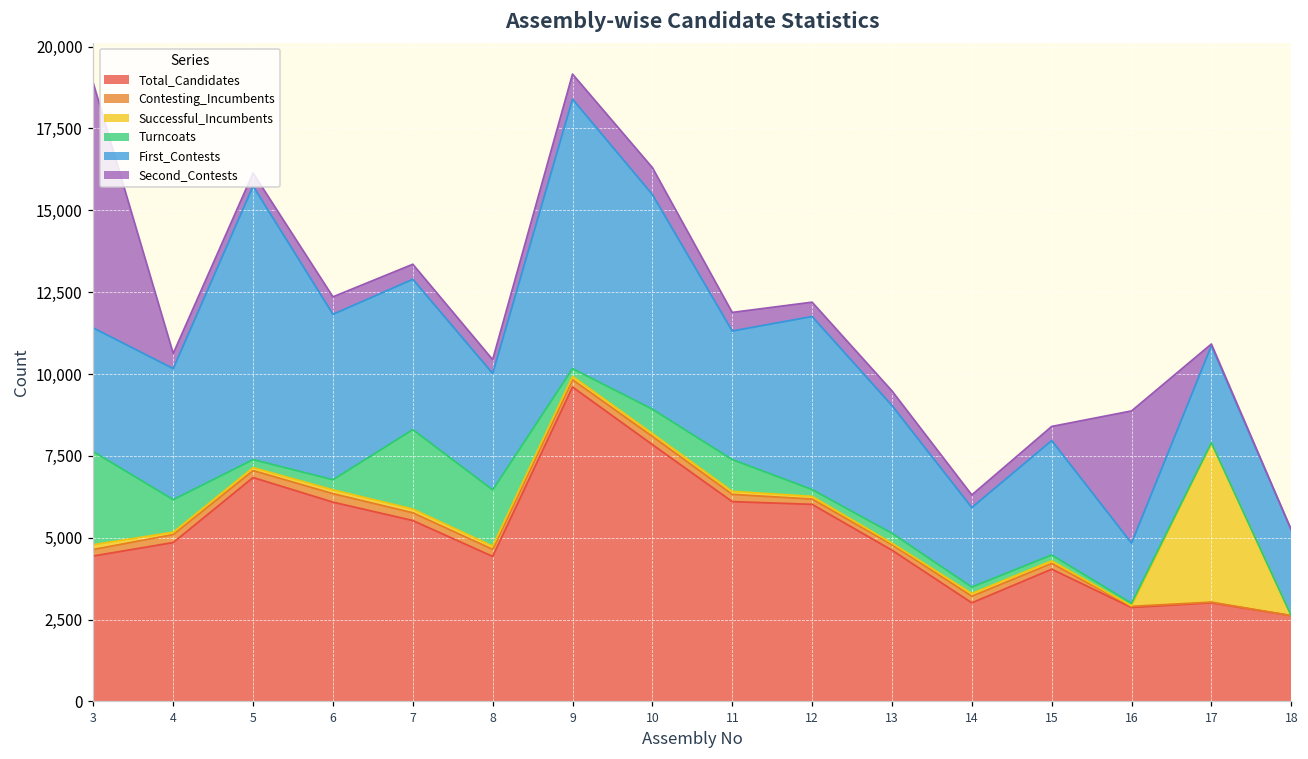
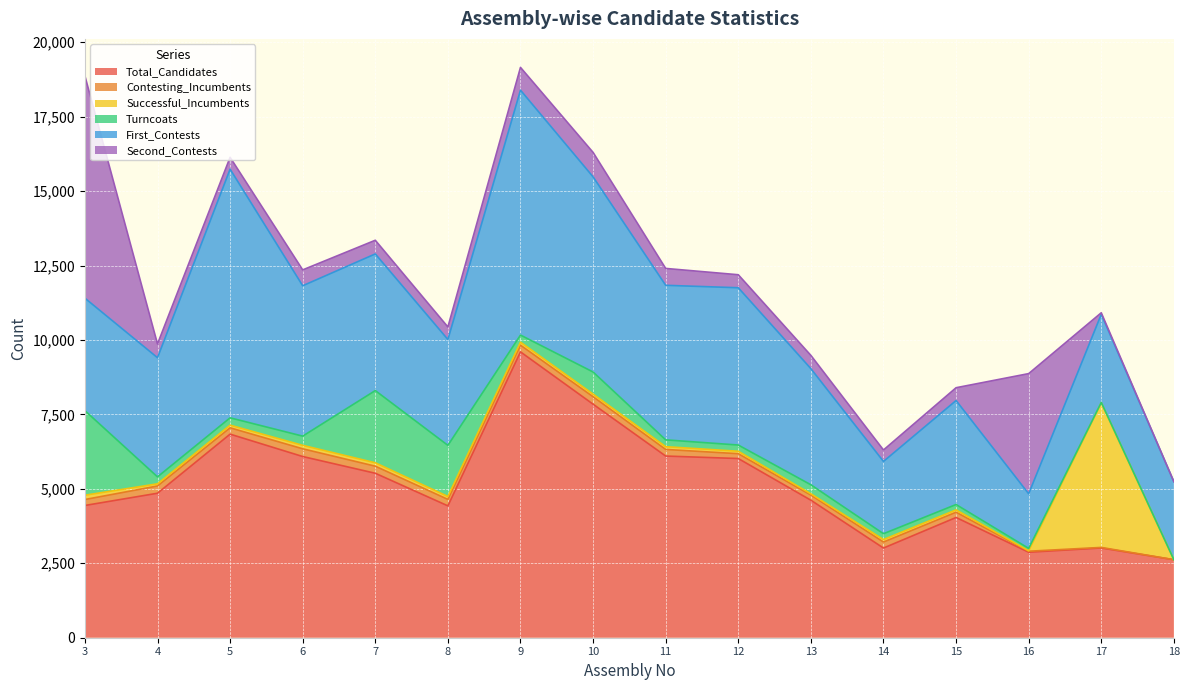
  {
    "Successful_Incumbents": {
      "3": "100",
      "5": "100",
      "6": "100",
      "7": "100",
      "8": "100",
      "9": "100",
      "10": "100",
      "11": "100"
    },
    "Turncoats": {
      "3": "2,800",
-     "4": "1,000",
+     "4": "200",
      "5": "200",
      "6": "300",
      "7": "2,400",
      "8": "1,700",
      "9": "200",
      "10": "700",
-     "11": "1,000",
+     "11": "200",
      "12": "200",
      "13": "300",
      "14": "200",
      "15": "200"
    },
    "First_Contests": {
      "3": "3,800",
      "4": "4,000",
      "5": "8,400",
      "6": "5,100",
      "7": "4,600",
      "8": "3,600",
      "9": "8,200",
      "10": "6,600",
-     "11": "3,900",
+     "11": "5,200",
      "12": "5,300",
      "13": "3,900",
      "14": "2,400",
      "15": "3,500",
      "16": "1,800"
    },
    "Second_Contests": {
      "3": "7,500",
      "4": "500",
      "6": "500",
      "7": "500",
      "8": "400",
      "9": "800",
      "10": "800",
      "11": "600",
      "12": "400",
      "13": "400",
      "14": "400",
      "15": "400",
      "16": "4,000"
    }
  }
